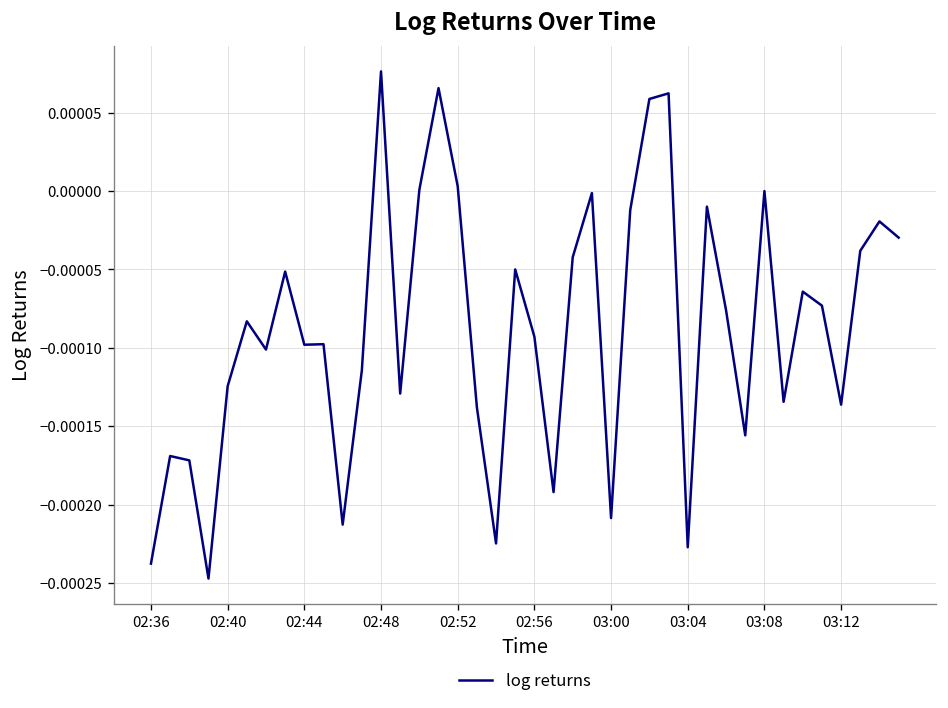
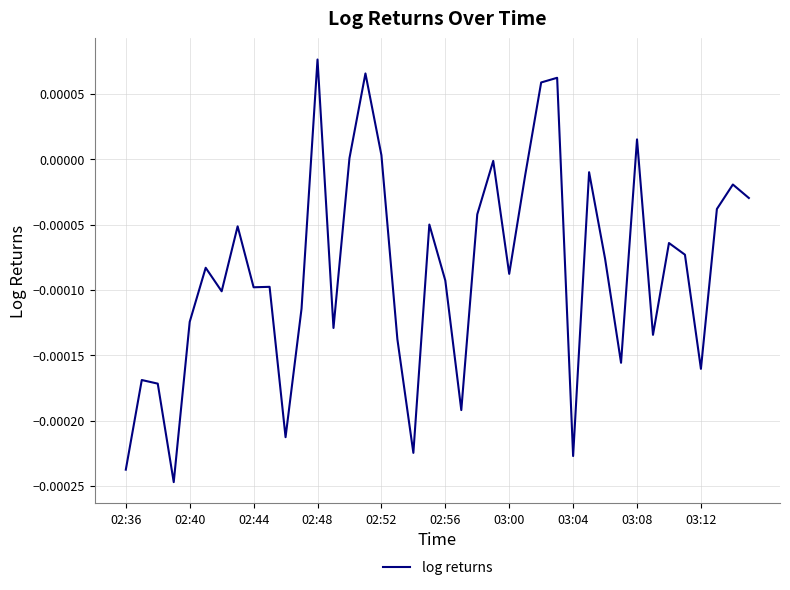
  {
    "02:36": -0.000238,
    "02:40": -0.000124,
    "02:44": -0.000098,
    "02:48": 0.000076,
    "02:52": 0.000003,
    "02:56": -0.000093,
-   "03:00": -0.000209,
+   "03:00": -0.000088,
    "03:04": -0.000227,
-   "03:08": 0.00000,
-   "03:12": -0.000136
+   "03:08": 0.00002,
+   "03:12": -0.000160
  }
